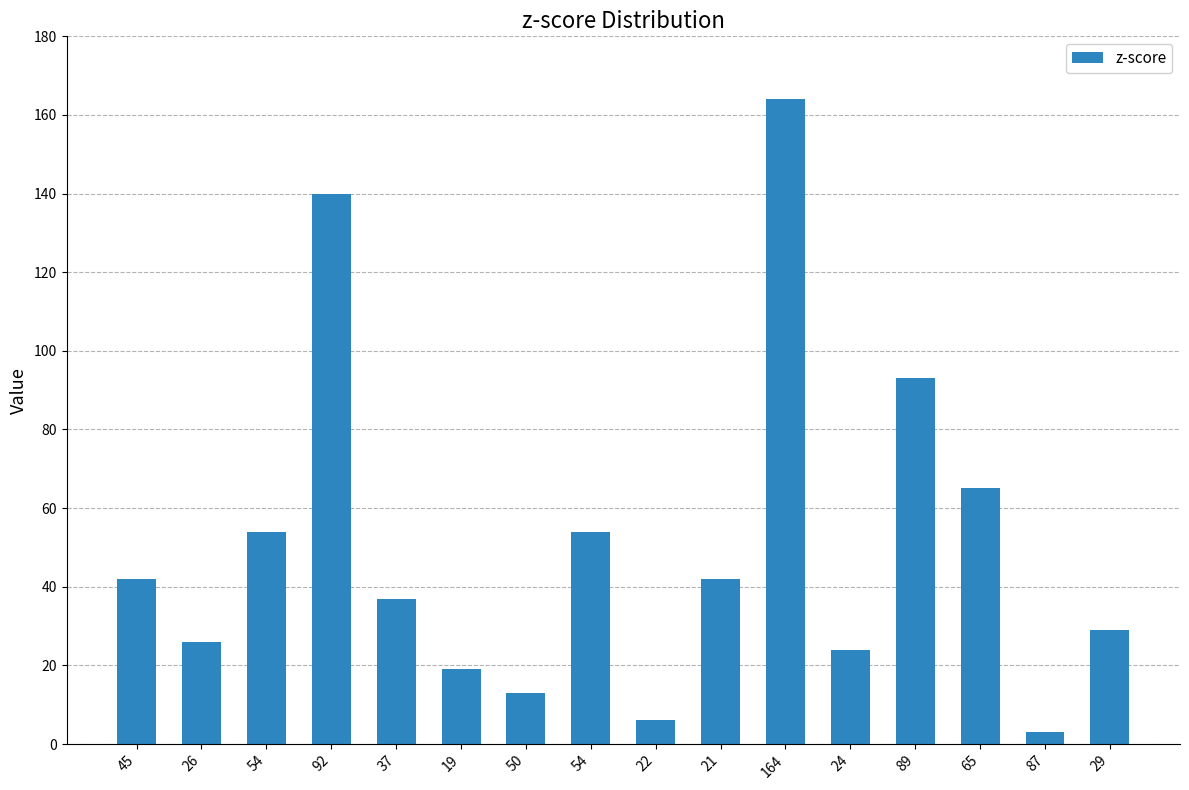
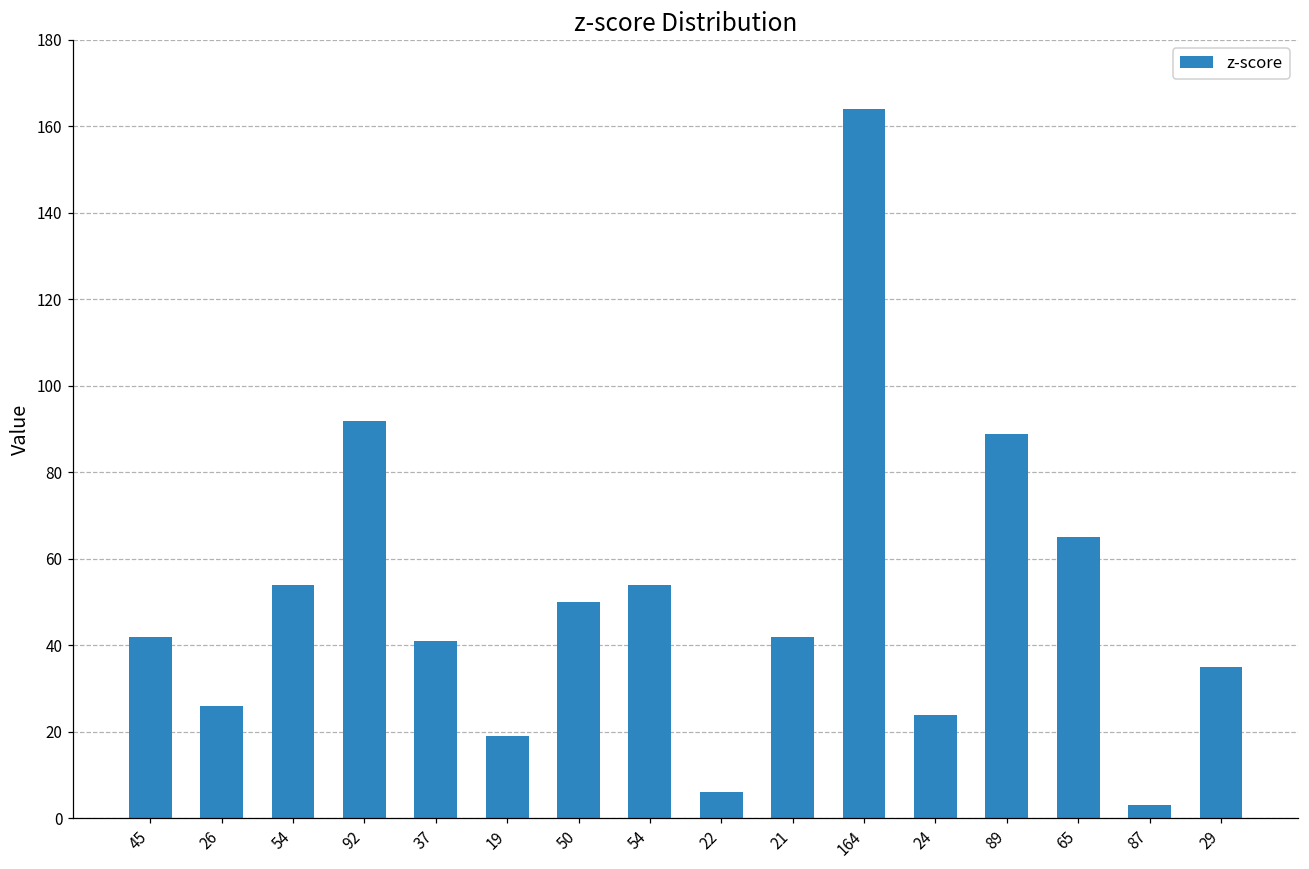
  {
    "45": 42,
    "26": 26,
-   "92": 140,
-   "37": 37,
+   "92": 92,
+   "37": 41,
    "19": 19,
-   "50": 13,
+   "50": 50,
    "22": 6,
    "21": 42,
    "164": 164,
    "24": 24,
-   "89": 93,
+   "89": 89,
    "65": 65,
    "87": 3,
-   "29": 29
+   "29": 35
  }
